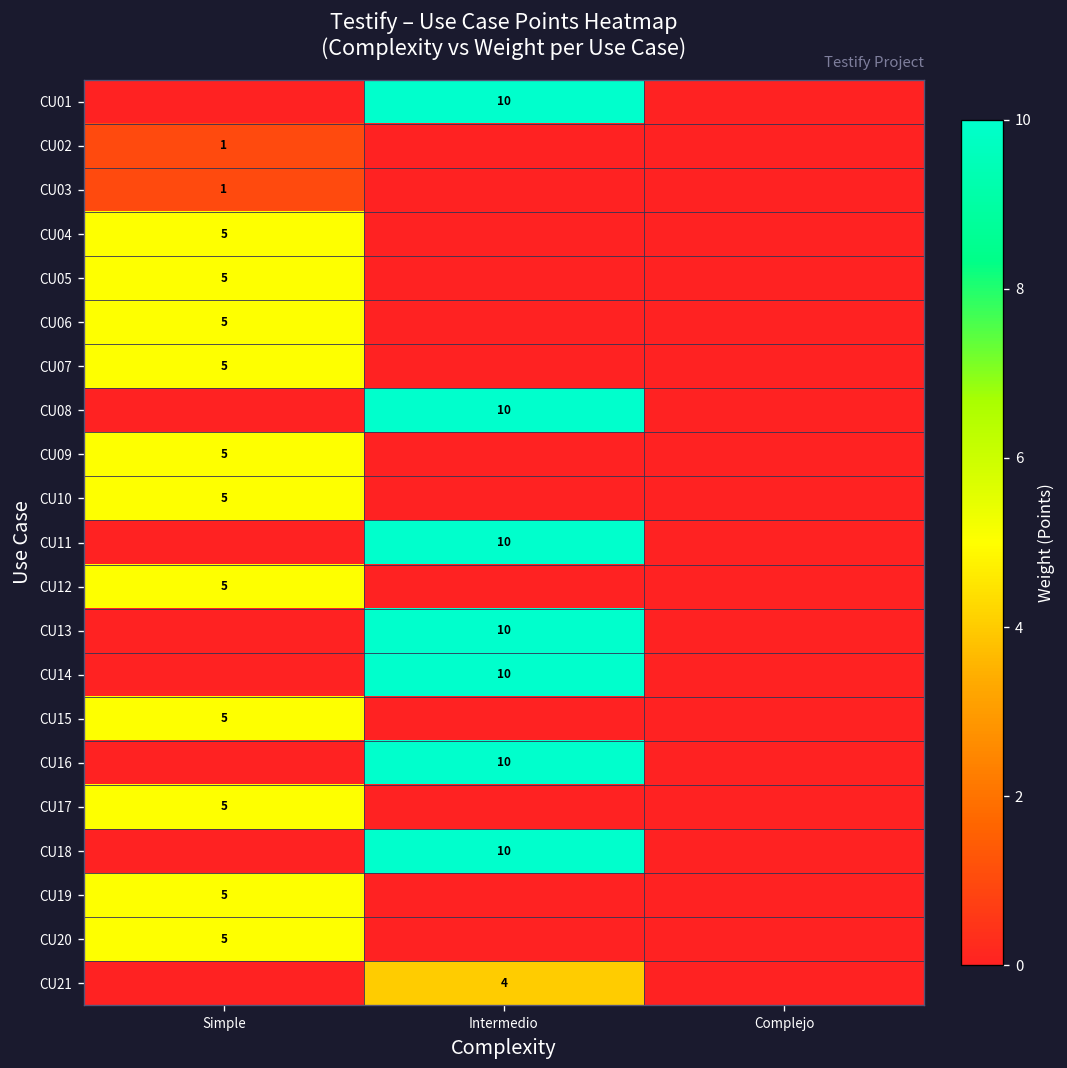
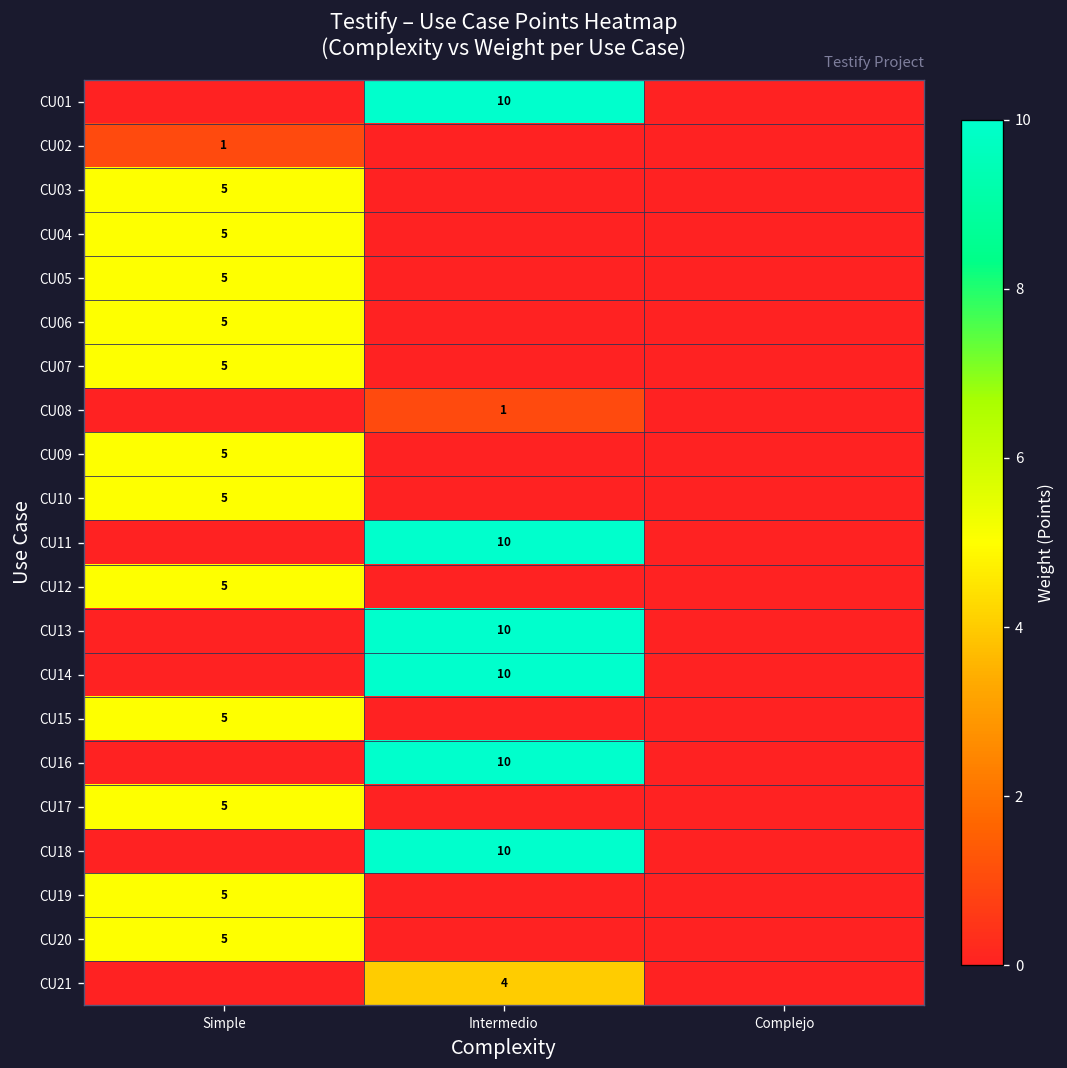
  {
    "CU01": {
      "Intermedio": 10
    },
    "CU02": {
      "Simple": 1
    },
    "CU03": {
-     "Simple": 1
+     "Simple": 5
    },
    "CU04": {
      "Simple": 5
    },
    "CU05": {
      "Simple": 5
    },
    "CU06": {
      "Simple": 5
    },
    "CU07": {
      "Simple": 5
    },
    "CU08": {
-     "Intermedio": 10
+     "Intermedio": 1
    },
    "CU09": {
      "Simple": 5
    },
    "CU10": {
      "Simple": 5
    },
    "CU11": {
      "Intermedio": 10
    },
    "CU12": {
      "Simple": 5
    },
    "CU13": {
      "Intermedio": 10
    },
    "CU14": {
      "Intermedio": 10
    },
    "CU15": {
      "Simple": 5
    },
    "CU16": {
      "Intermedio": 10
    },
    "CU17": {
      "Simple": 5
    },
    "CU18": {
      "Intermedio": 10
    },
    "CU19": {
      "Simple": 5
    },
    "CU20": {
      "Simple": 5
    },
    "CU21": {
      "Intermedio": 4
    }
  }
